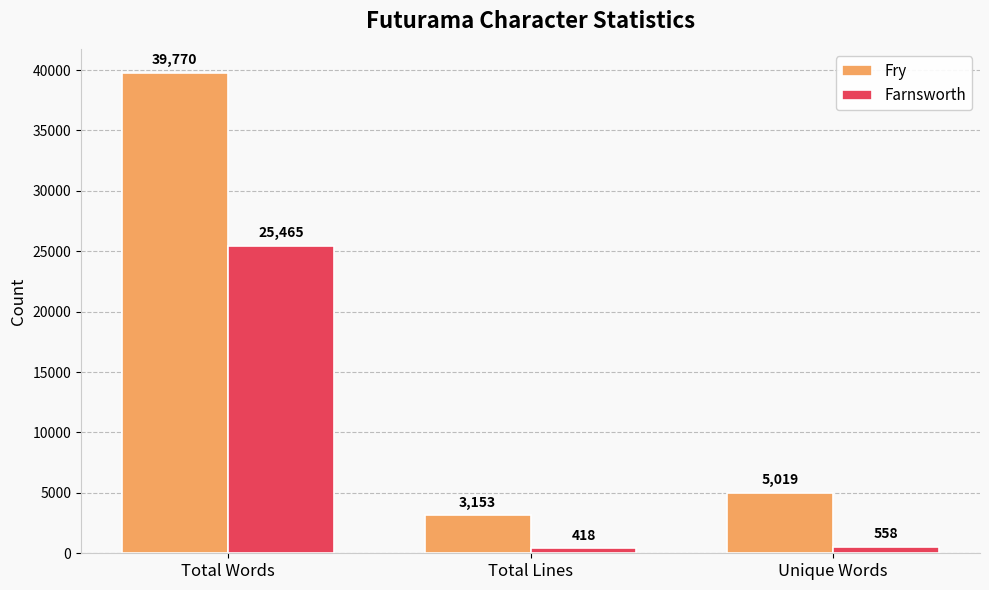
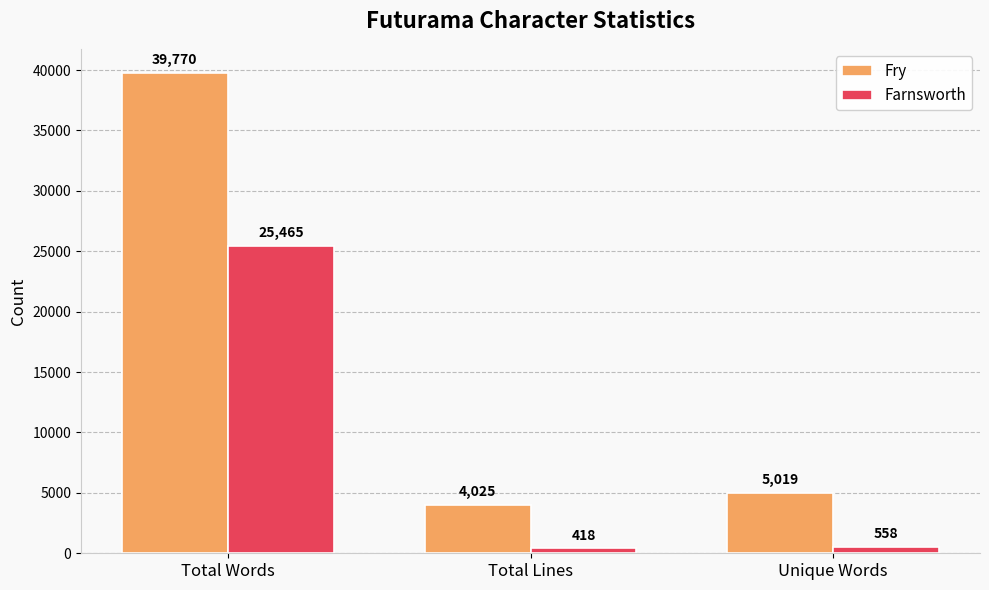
  {
    "Fry": {
      "Total Words": "39,770",
-     "Total Lines": "3,153",
+     "Total Lines": "4,025",
      "Unique Words": "5,019"
    },
    "Farnsworth": {
      "Total Words": "25,465",
      "Total Lines": "418",
      "Unique Words": "558"
    }
  }
